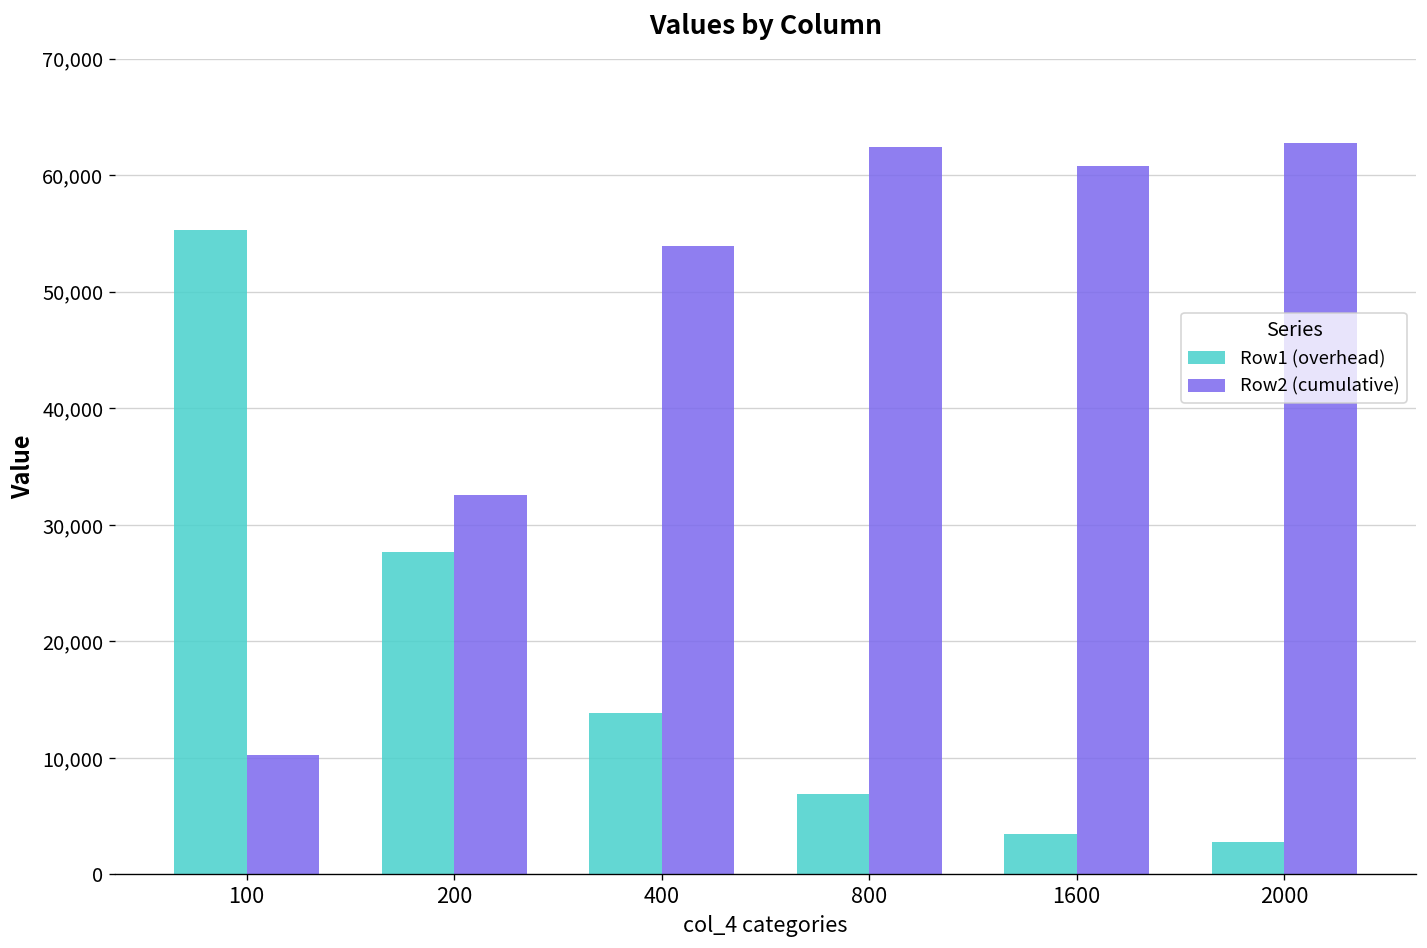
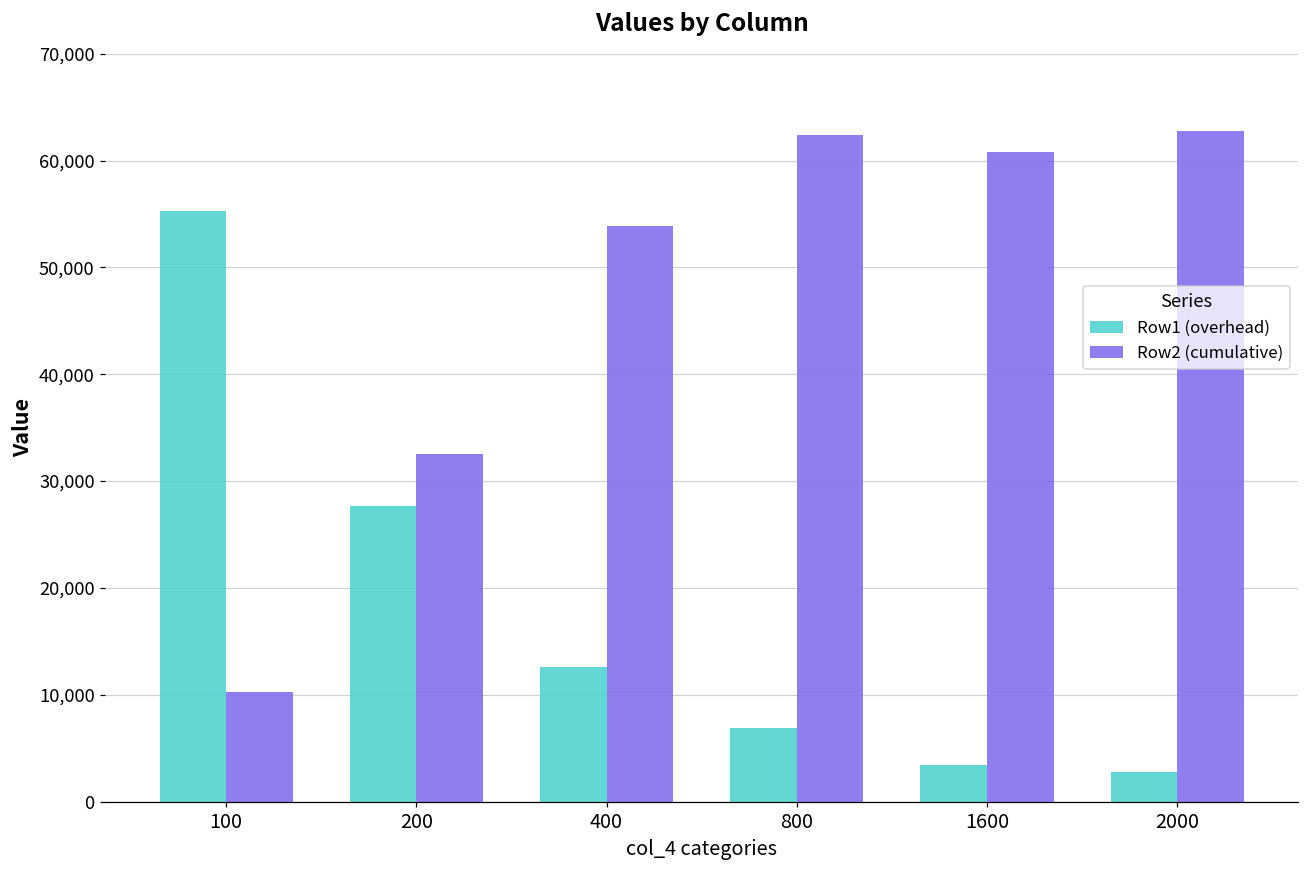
  {
    "Row1 (overhead)": {
      "100": "55,000",
      "200": "28,000",
-     "400": "14,000",
+     "400": "13,000",
      "800": "7,000",
      "1600": "3,000",
      "2000": "3,000"
    },
    "Row2 (cumulative)": {
      "100": "10,000",
      "200": "33,000",
      "400": "54,000",
      "800": "62,000",
      "1600": "61,000",
      "2000": "63,000"
    }
  }
